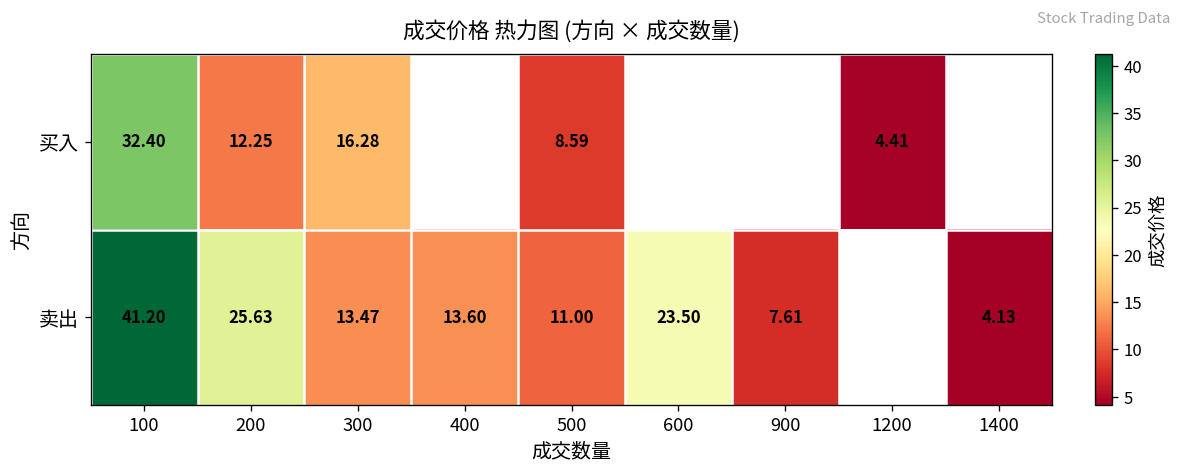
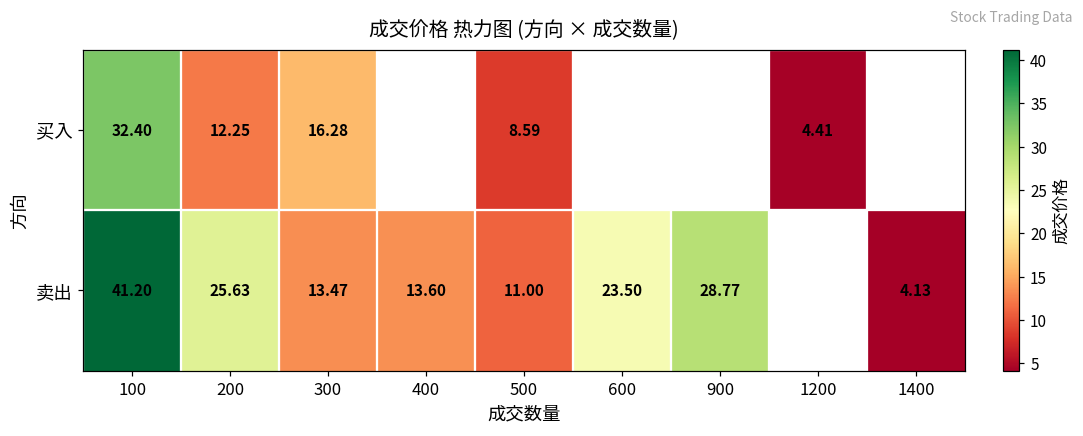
  {
    "买入": {
      "100": 32.40,
      "200": 12.25,
      "300": 16.28,
      "500": 8.59,
      "1200": 4.41
    },
    "卖出": {
      "100": 41.20,
      "200": 25.63,
      "300": 13.47,
      "400": 13.60,
      "500": 11.00,
      "600": 23.50,
-     "900": 7.61,
+     "900": 28.77,
      "1400": 4.13
    }
  }
